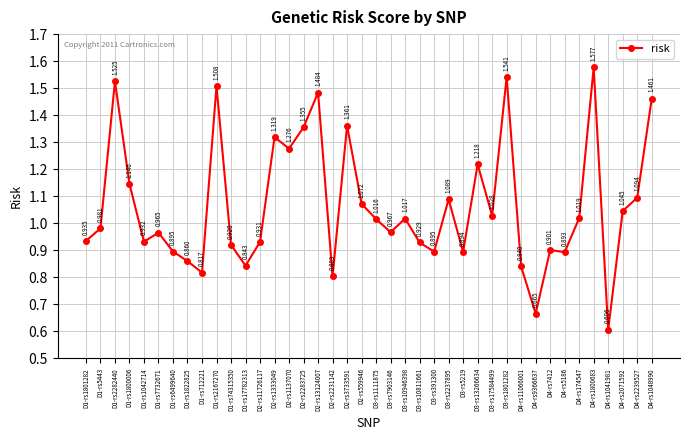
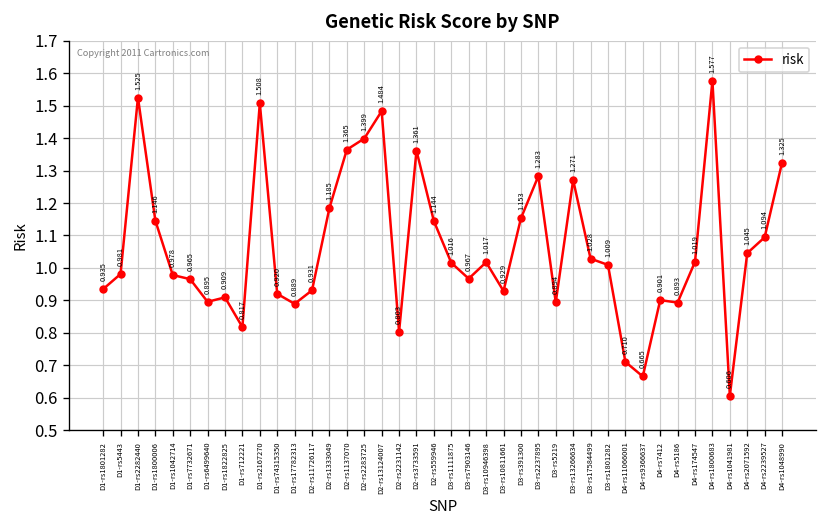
  {
    "D1-rs1801282": 0.935,
    "D1-rs5443": 0.981,
    "D1-rs2282440": 1.525,
    "D1-rs1800006": 1.146,
-   "D1-rs1042714": 0.932,
+   "D1-rs1042714": 0.978,
    "D1-rs7732671": 0.965,
    "D1-rs6499640": 0.895,
-   "D1-rs1822825": 0.860,
+   "D1-rs1822825": 0.909,
    "D1-rs712221": 0.817,
    "D1-rs2167270": 1.508,
    "D1-rs74315350": 0.920,
-   "D1-rs17782313": 0.843,
+   "D1-rs17782313": 0.889,
    "D2-rs11726117": 0.931,
-   "D2-rs1333049": 1.319,
-   "D2-rs1137070": 1.276,
-   "D2-rs2283725": 1.355,
+   "D2-rs1333049": 1.185,
+   "D2-rs1137070": 1.365,
+   "D2-rs2283725": 1.399,
    "D2-rs13124007": 1.484,
    "D2-rs2231142": 0.803,
    "D2-rs3733591": 1.361,
-   "D2-rs559946": 1.072,
+   "D2-rs559946": 1.144,
    "D3-rs1111875": 1.016,
    "D3-rs7903146": 0.967,
    "D3-rs10946398": 1.017,
    "D3-rs10811661": 0.929,
-   "D3-rs391300": 0.895,
-   "D3-rs2237895": 1.089,
+   "D3-rs391300": 1.153,
+   "D3-rs2237895": 1.283,
    "D3-rs5219": 0.894,
-   "D3-rs13266634": 1.218,
+   "D3-rs13266634": 1.271,
    "D3-rs17584499": 1.028,
-   "D3-rs1801282": 1.541,
-   "D4-rs11066001": 0.840,
+   "D3-rs1801282": 1.009,
+   "D4-rs11066001": 0.710,
    "D4-rs9366637": 0.665,
    "D4-rs7412": 0.901,
    "D4-rs5186": 0.893,
    "D4-rs174547": 1.019,
    "D4-rs1800683": 1.577,
    "D4-rs1041981": 0.606,
    "D4-rs2071592": 1.045,
    "D4-rs2239527": 1.094,
-   "D4-rs1048990": 1.461
+   "D4-rs1048990": 1.325
  }
